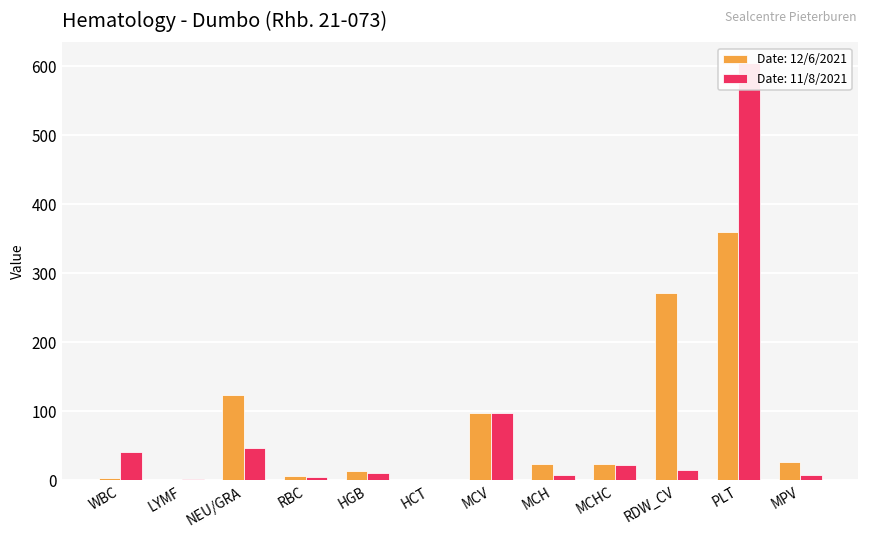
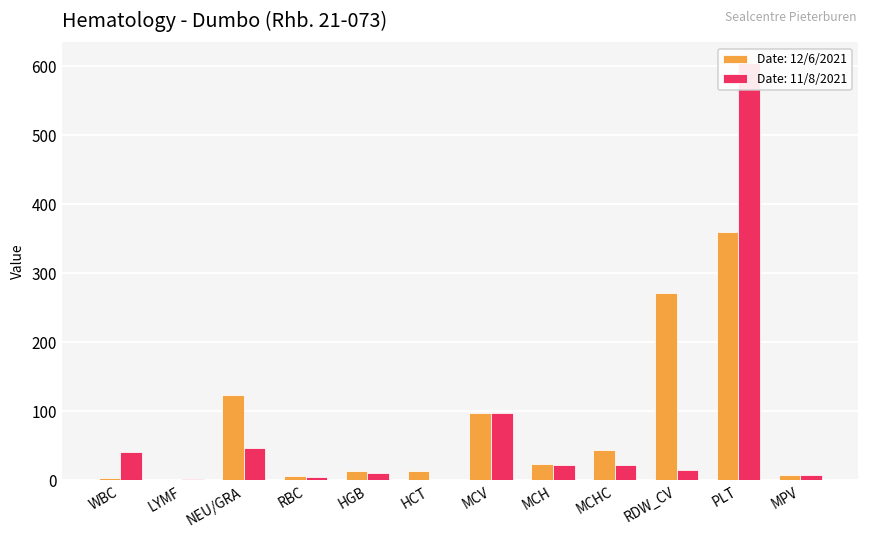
  {
    "Date: 12/6/2021": {
      "WBC": 0,
      "NEU/GRA": 120,
      "RBC": 10,
      "HGB": 10,
-     "HCT": 0,
+     "HCT": 10,
      "MCV": 100,
      "MCH": 20,
-     "MCHC": 20,
+     "MCHC": 40,
      "RDW_CV": 270,
      "PLT": 360,
-     "MPV": 30
+     "MPV": 10
    },
    "Date: 11/8/2021": {
      "WBC": 40,
      "NEU/GRA": 50,
      "RBC": 0,
      "HGB": 10,
      "MCV": 100,
-     "MCH": 10,
+     "MCH": 20,
      "MCHC": 20,
      "RDW_CV": 10,
      "MPV": 10
    }
  }
